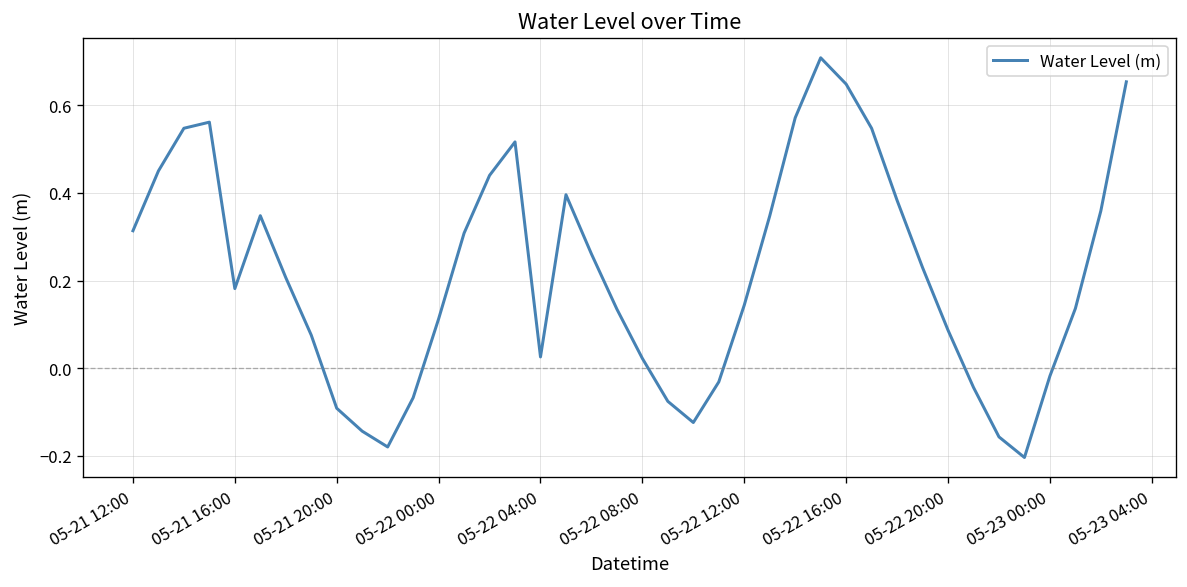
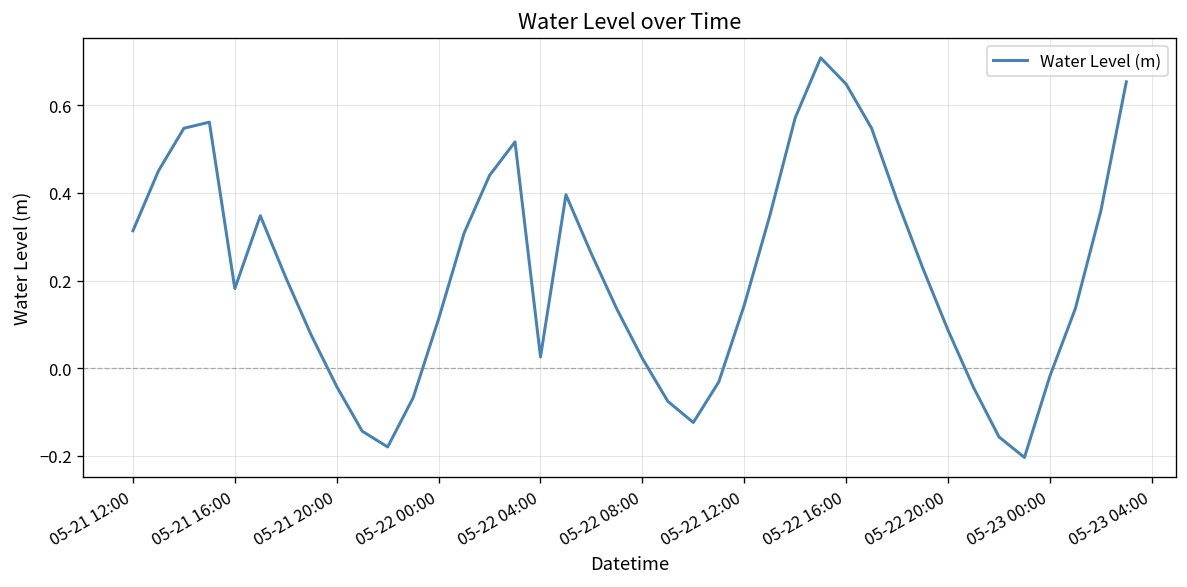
  {
    "05-21 12:00": 0.31,
    "05-21 16:00": 0.18,
-   "05-21 20:00": -0.09,
+   "05-21 20:00": -0.04,
    "05-22 00:00": 0.11,
    "05-22 04:00": 0.03,
    "05-22 08:00": 0.02,
    "05-22 12:00": 0.14,
    "05-22 16:00": 0.65,
    "05-22 20:00": 0.09,
    "05-23 00:00": -0.02
  }
